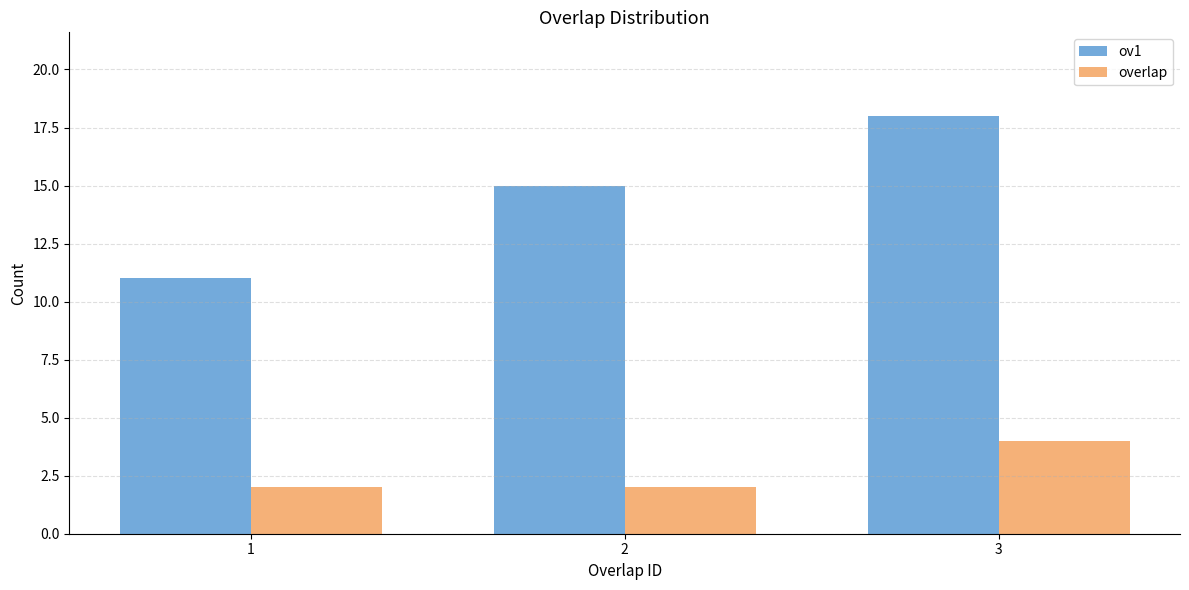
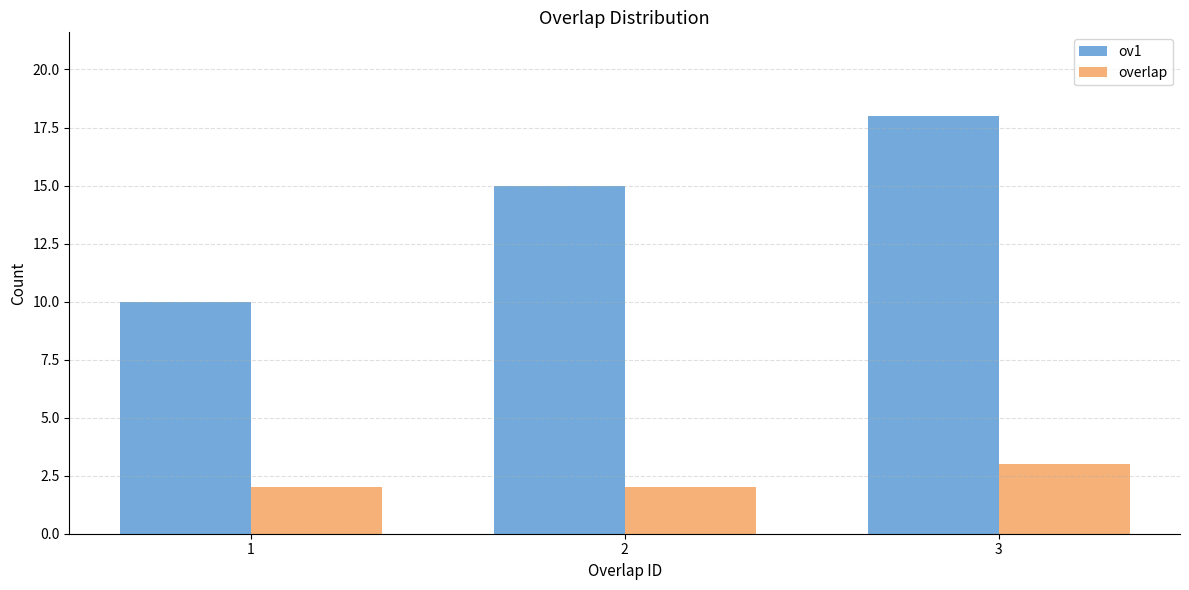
  {
    "ov1": {
-     "1": 11,
+     "1": 10,
      "2": 15,
      "3": 18
    },
    "overlap": {
      "1": 2,
      "2": 2,
-     "3": 4
+     "3": 3
    }
  }
